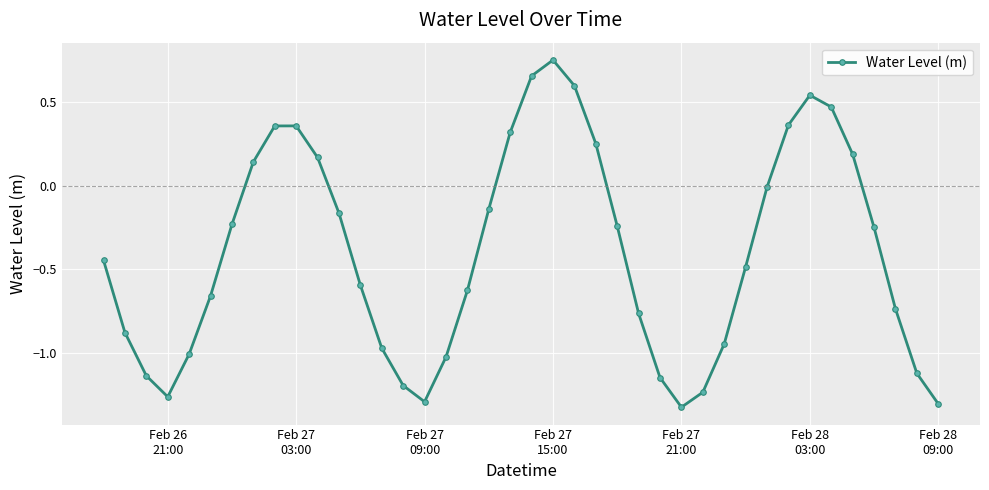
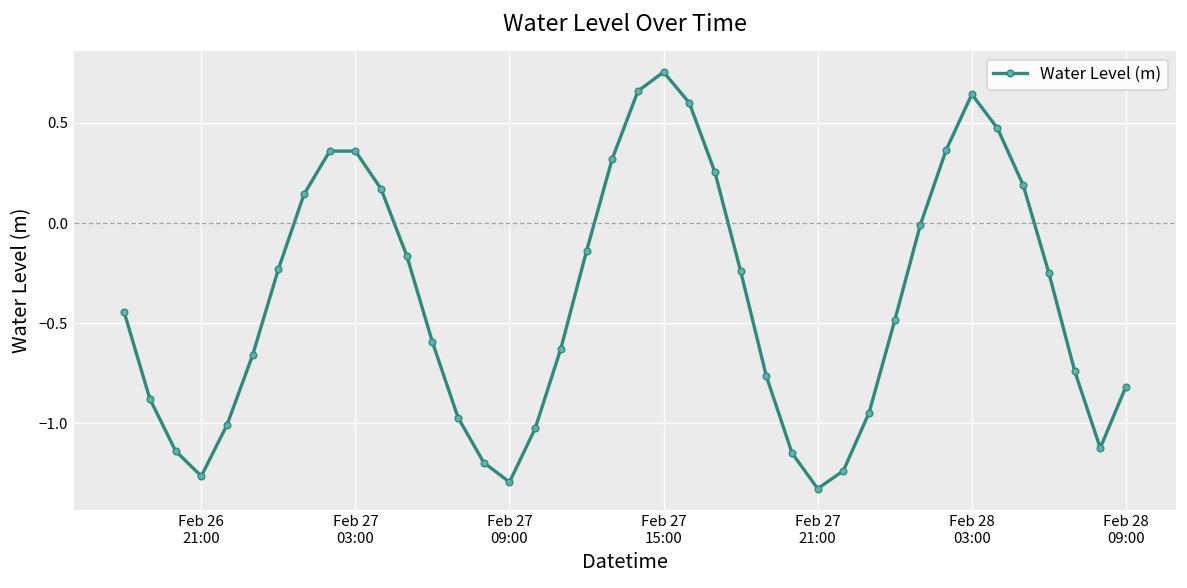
  {
    "Feb 26 21:00": -1.26,
    "Feb 27 03:00": 0.36,
    "Feb 27 09:00": -1.29,
    "Feb 27 15:00": 0.75,
    "Feb 27 21:00": -1.33,
-   "Feb 28 03:00": 0.54,
-   "Feb 28 09:00": -1.31
+   "Feb 28 03:00": 0.64,
+   "Feb 28 09:00": -0.82
  }
